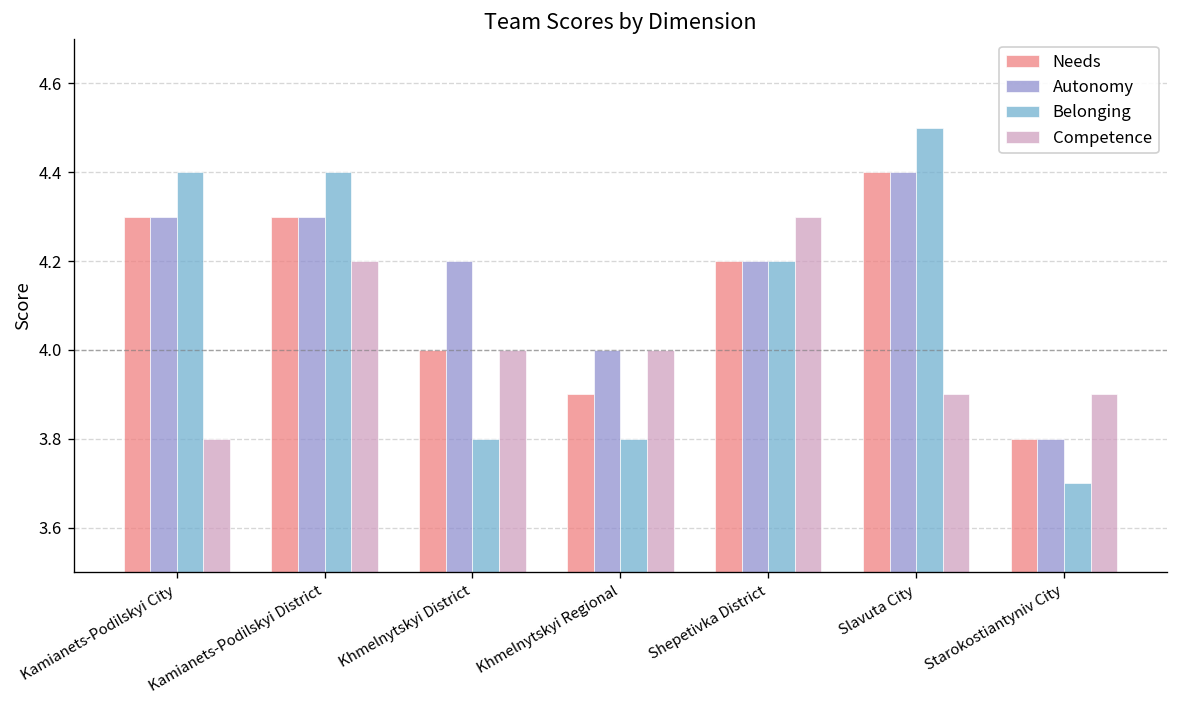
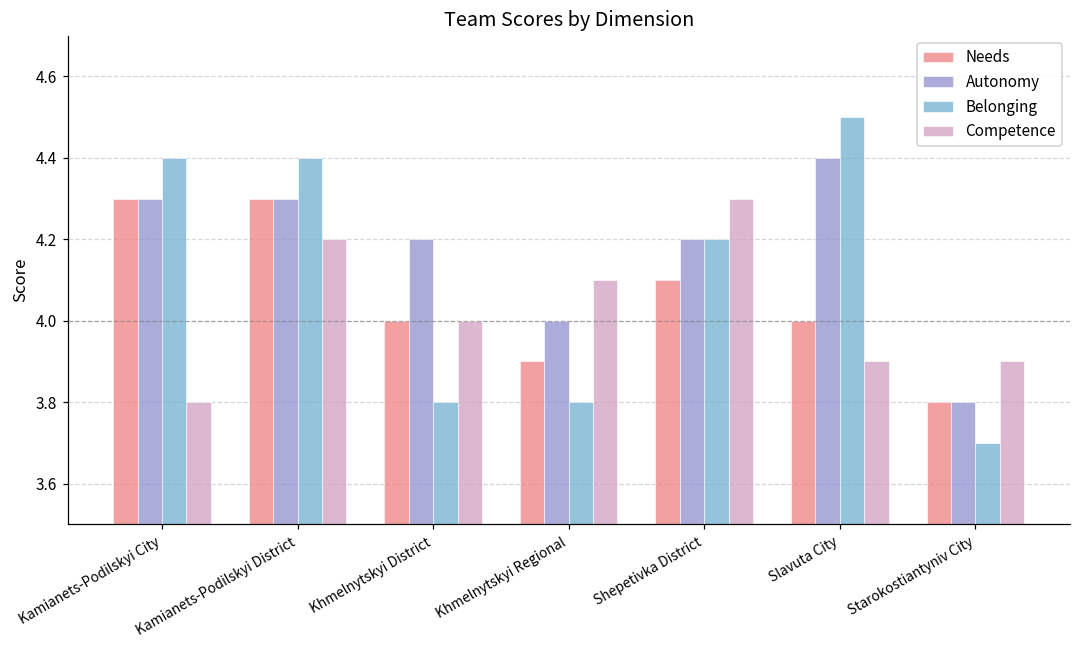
  {
    "Needs": {
      "Kamianets-Podilskyi City": 4.3,
      "Kamianets-Podilskyi District": 4.3,
      "Khmelnytskyi District": 4.0,
      "Khmelnytskyi Regional": 3.9,
-     "Shepetivka District": 4.2,
-     "Slavuta City": 4.4,
+     "Shepetivka District": 4.1,
+     "Slavuta City": 4.0,
      "Starokostiantyniv City": 3.8
    },
    "Competence": {
      "Kamianets-Podilskyi City": 3.8,
      "Kamianets-Podilskyi District": 4.2,
      "Khmelnytskyi District": 4.0,
-     "Khmelnytskyi Regional": 4.0,
+     "Khmelnytskyi Regional": 4.1,
      "Shepetivka District": 4.3,
      "Slavuta City": 3.9,
      "Starokostiantyniv City": 3.9
    }
  }
